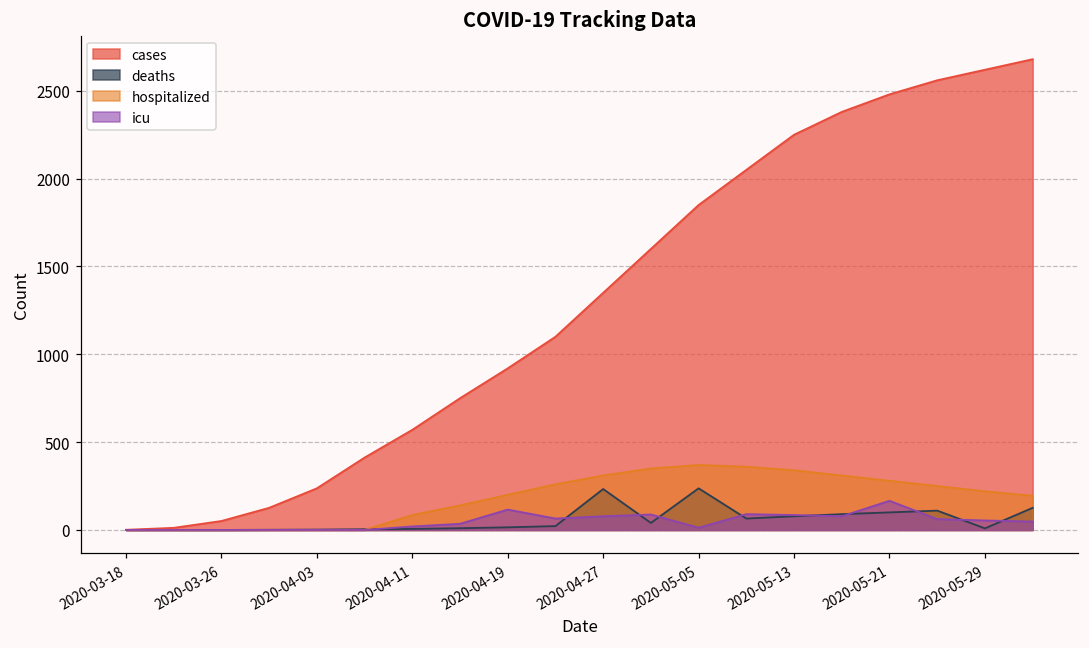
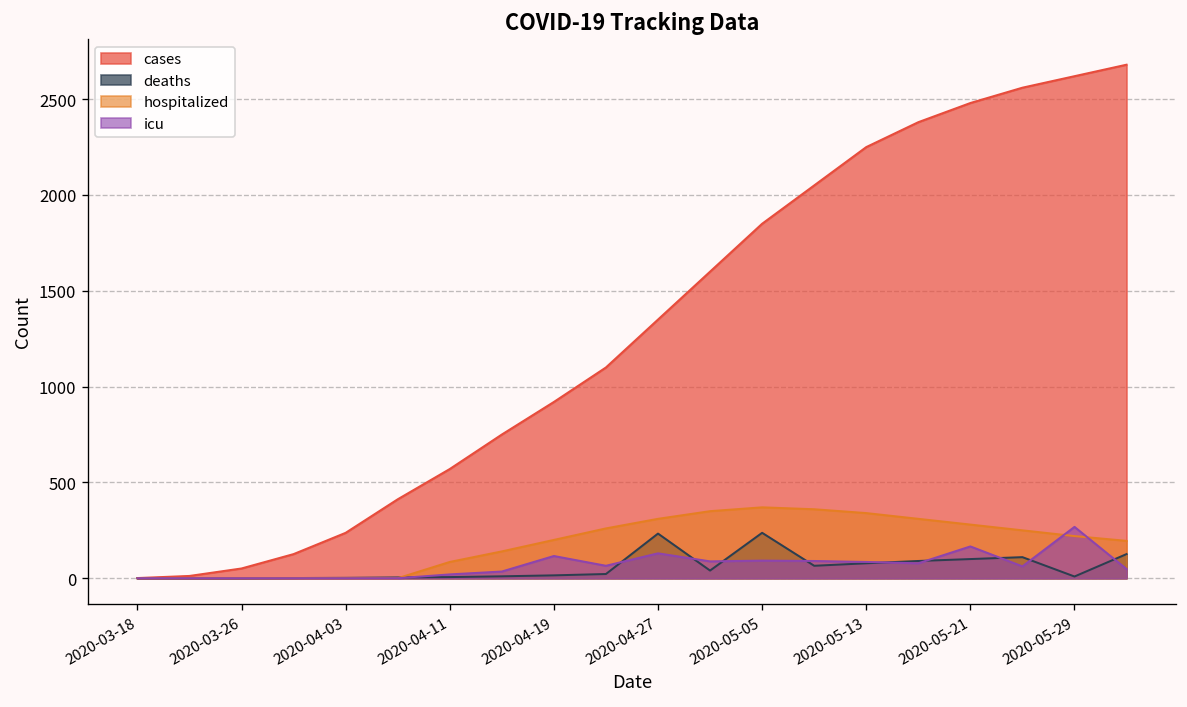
  {
    "deaths": {
      "2020-04-19": 20,
      "2020-04-27": 230,
      "2020-05-05": 240,
      "2020-05-21": 100,
      "2020-05-29": 10
    },
    "icu": {
      "2020-04-19": 120,
-     "2020-04-27": 80,
-     "2020-05-05": 10,
+     "2020-04-27": 130,
+     "2020-05-05": 90,
      "2020-05-21": 170,
-     "2020-05-29": 50
+     "2020-05-29": 270
    }
  }
